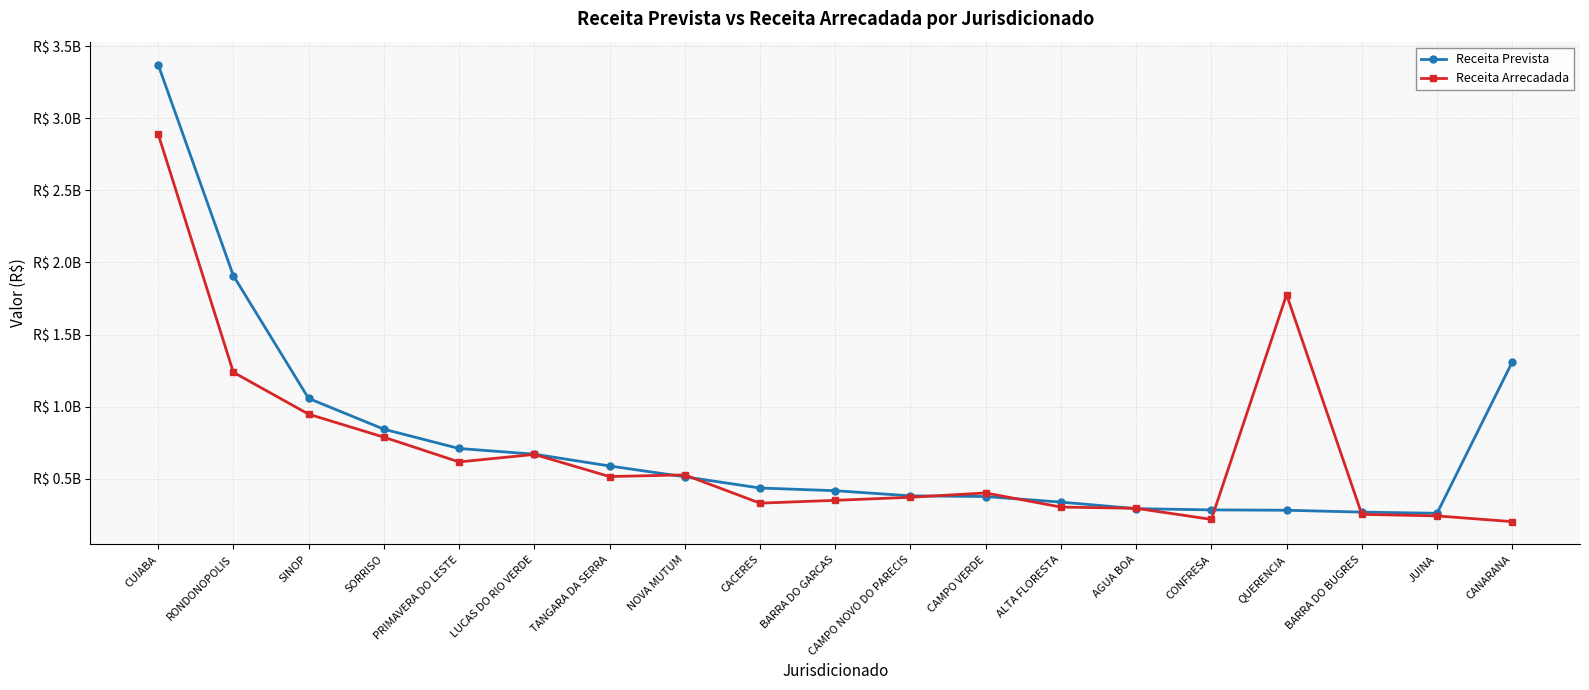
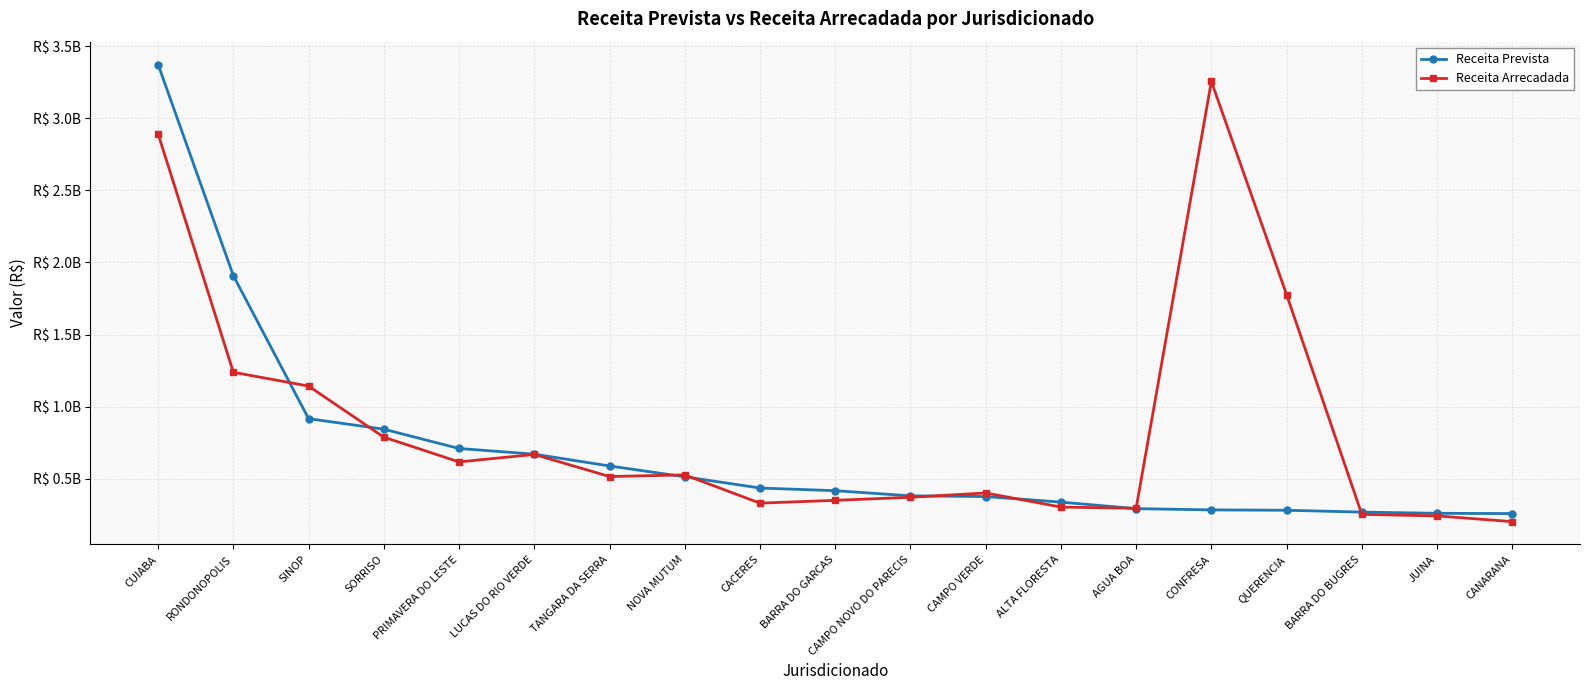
  {
    "Receita Prevista": {
      "CUIABA": "R$ 3370000000",
      "RONDONOPOLIS": "R$ 1910000000",
-     "SINOP": "R$ 1060000000",
+     "SINOP": "R$ 920000000",
      "SORRISO": "R$ 840000000",
      "PRIMAVERA DO LESTE": "R$ 710000000",
      "TANGARA DA SERRA": "R$ 590000000",
      "CACERES": "R$ 440000000",
      "BARRA DO GARCAS": "R$ 420000000",
      "CAMPO VERDE": "R$ 380000000",
      "ALTA FLORESTA": "R$ 340000000",
      "CONFRESA": "R$ 280000000",
      "QUERENCIA": "R$ 280000000",
      "JUINA": "R$ 260000000",
-     "CANARANA": "R$ 1310000000"
+     "CANARANA": "R$ 260000000"
    },
    "Receita Arrecadada": {
      "CUIABA": "R$ 2890000000",
      "RONDONOPOLIS": "R$ 1240000000",
-     "SINOP": "R$ 950000000",
+     "SINOP": "R$ 1140000000",
      "SORRISO": "R$ 790000000",
      "PRIMAVERA DO LESTE": "R$ 620000000",
      "TANGARA DA SERRA": "R$ 520000000",
      "CACERES": "R$ 330000000",
      "BARRA DO GARCAS": "R$ 350000000",
      "CAMPO VERDE": "R$ 400000000",
      "ALTA FLORESTA": "R$ 300000000",
-     "CONFRESA": "R$ 220000000",
+     "CONFRESA": "R$ 3260000000",
      "QUERENCIA": "R$ 1780000000",
      "JUINA": "R$ 240000000",
      "CANARANA": "R$ 200000000"
    }
  }
